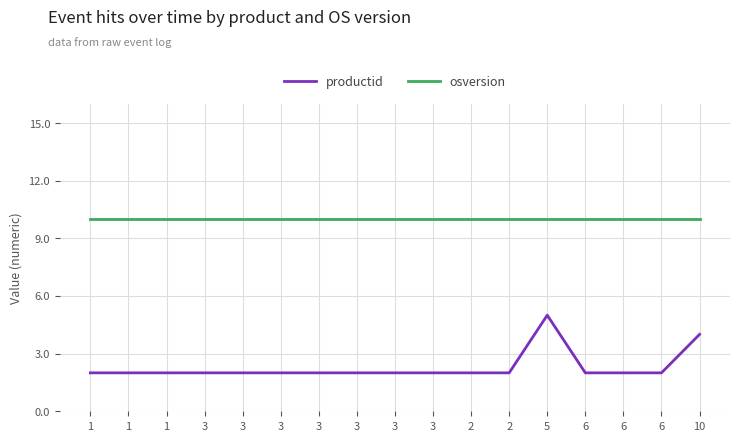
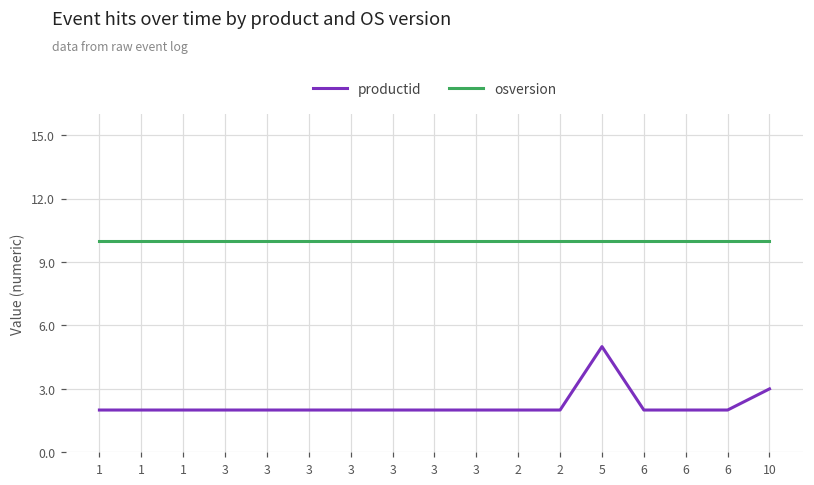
  {
    "productid": {
      "5": 5,
-     "10": 4
+     "10": 3
    },
    "osversion": {
      "5": 10,
      "10": 10
    }
  }
